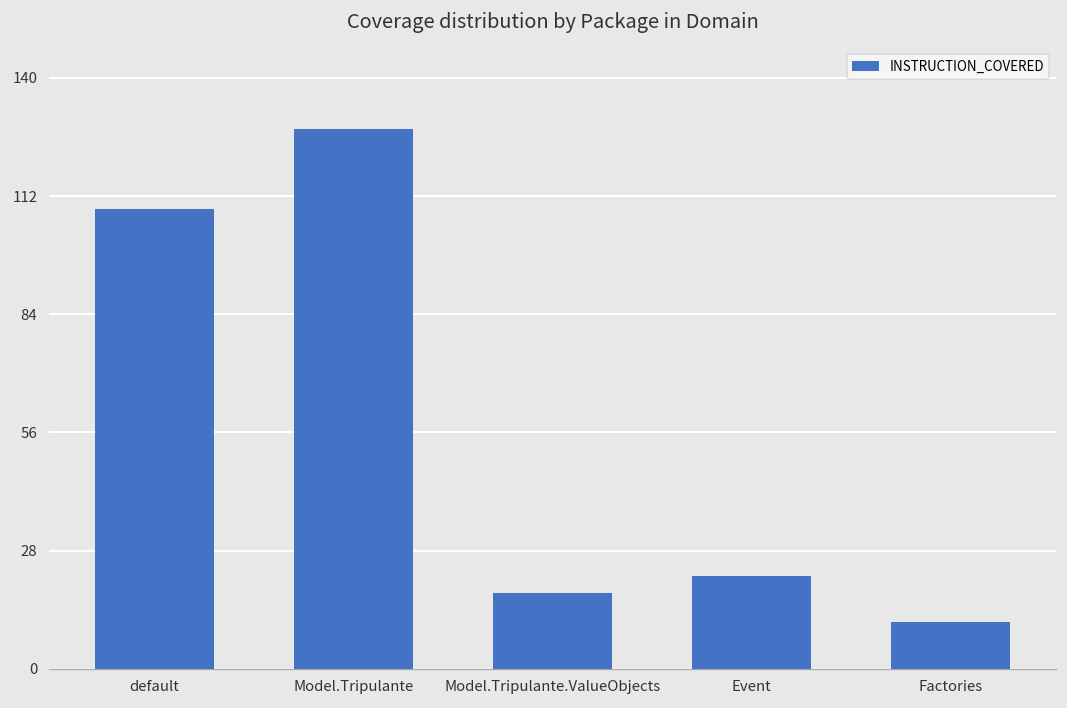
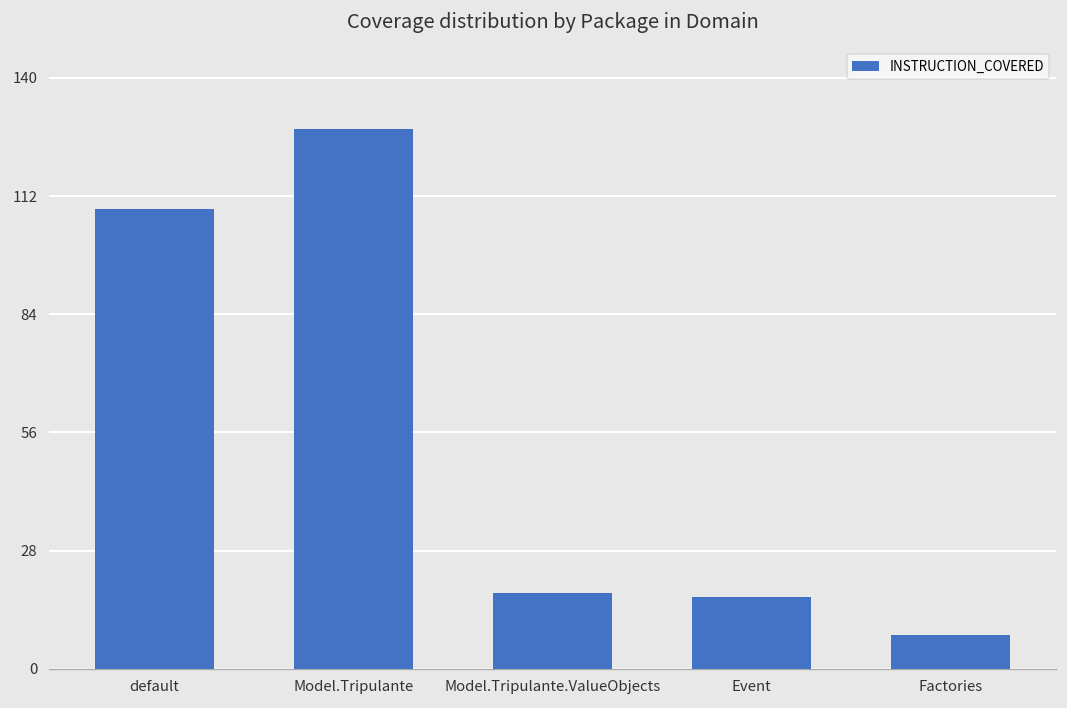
  {
    "default": 109,
    "Model.Tripulante": 128,
    "Model.Tripulante.ValueObjects": 18,
-   "Event": 22,
-   "Factories": 11
+   "Event": 17,
+   "Factories": 8
  }
